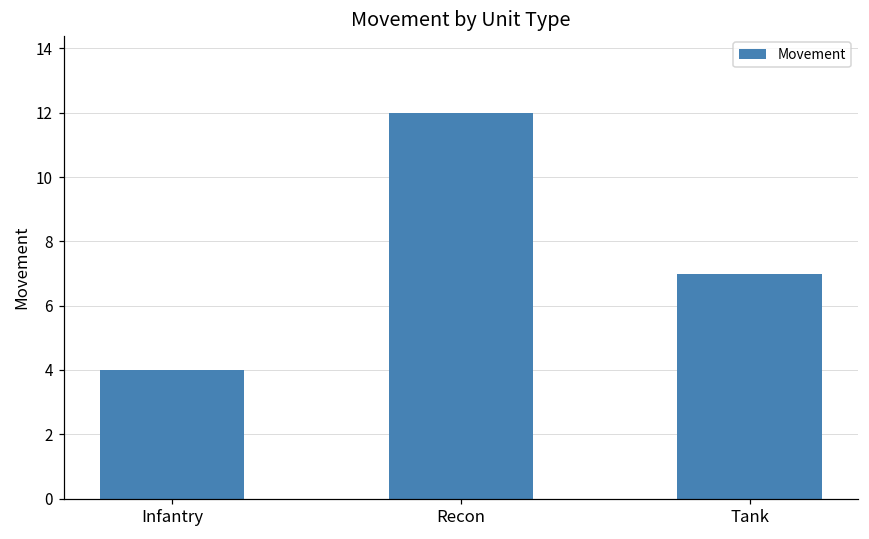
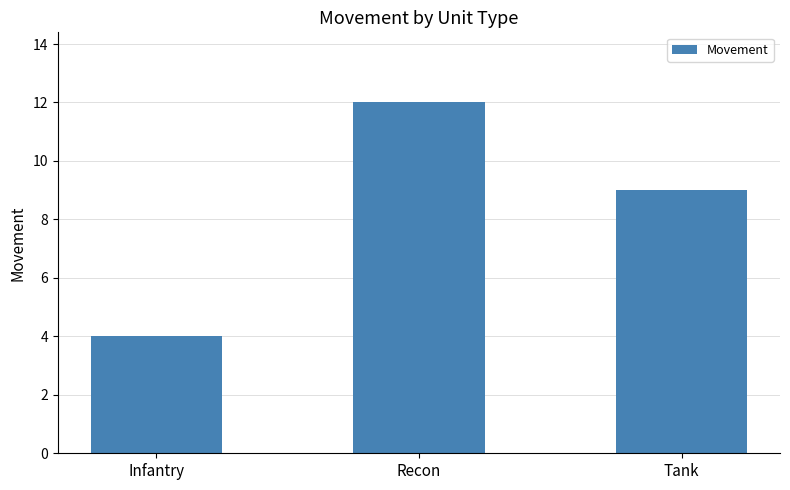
  {
    "Infantry": 4,
    "Recon": 12,
-   "Tank": 7
+   "Tank": 9
  }
